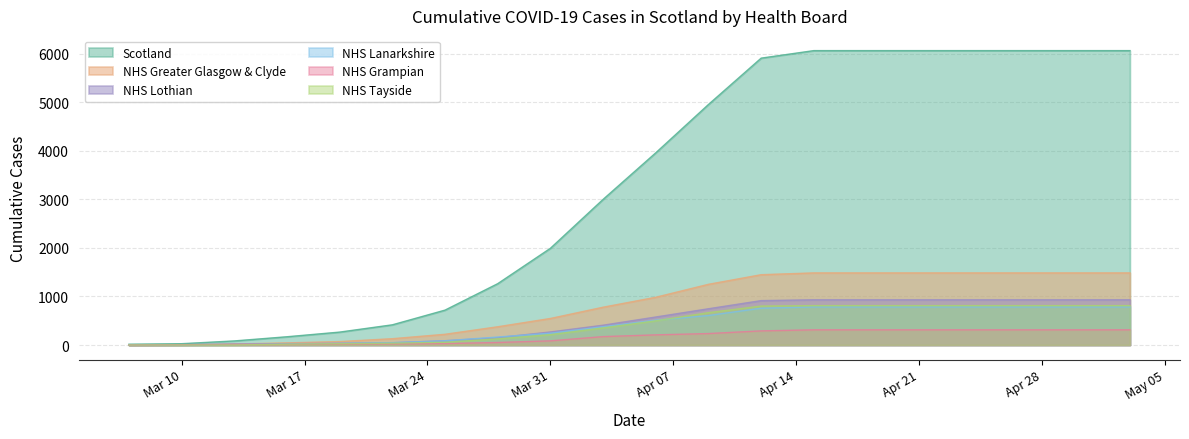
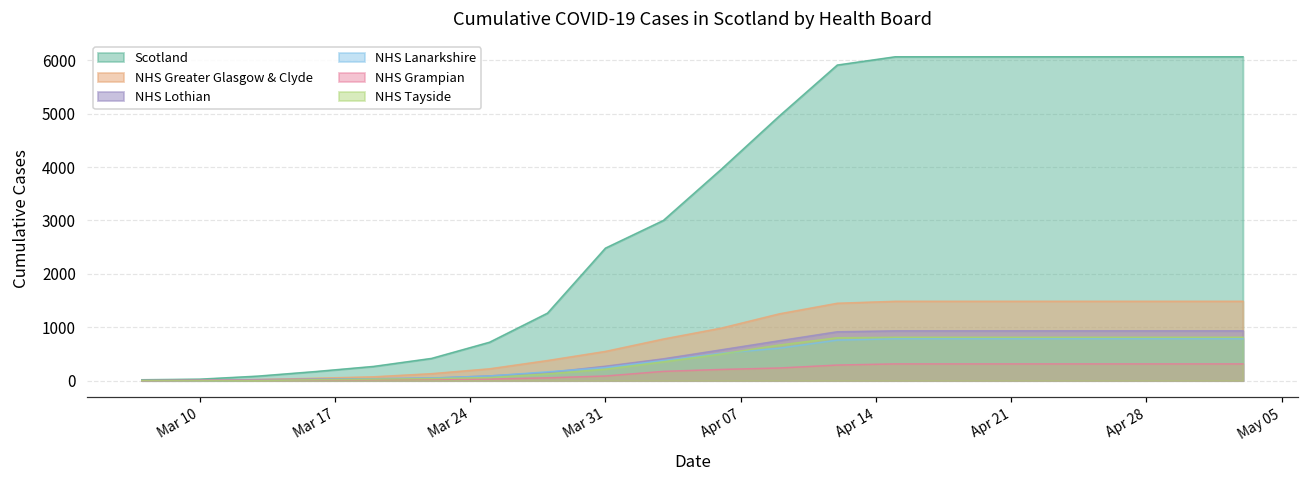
  {
    "Scotland": {
-     "Mar 31": 2000,
+     "Mar 31": 2500,
      "Apr 21": 6100
    }
  }
